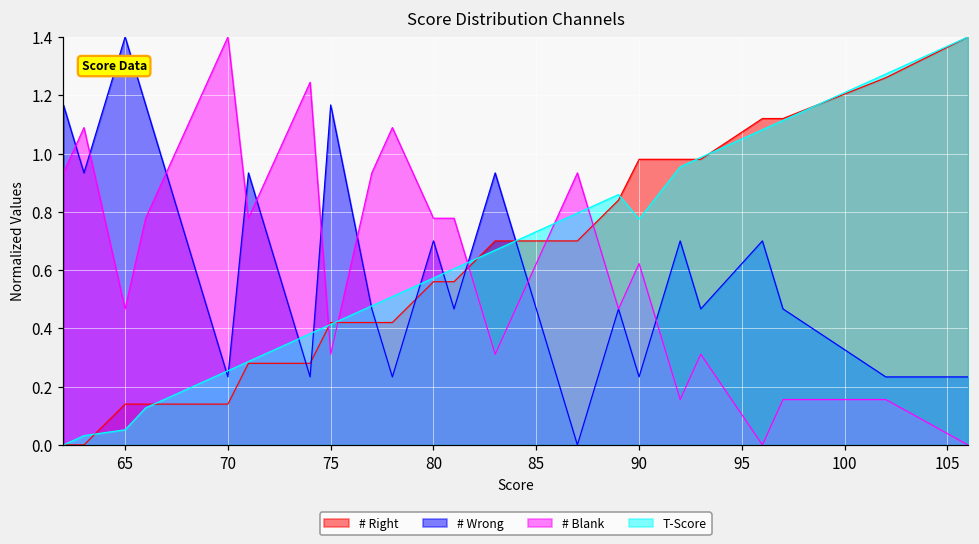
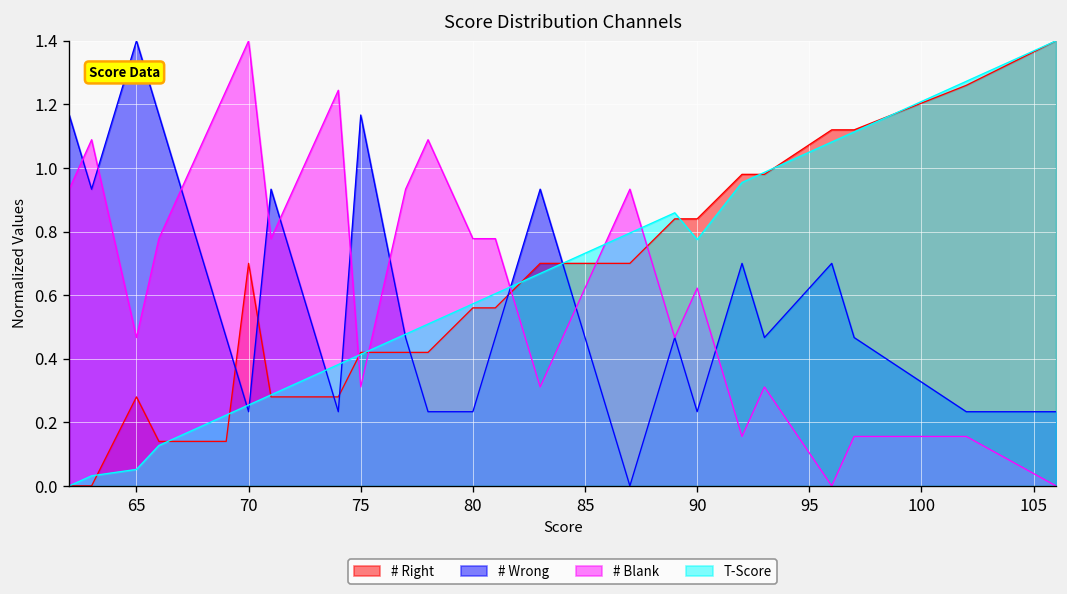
  {
    "# Right": {
-     "65": 0.14,
-     "70": 0.14,
+     "65": 0.28,
+     "70": 0.70,
      "80": 0.56,
-     "90": 0.98
+     "90": 0.84
    },
    "# Wrong": {
      "65": 1.40,
      "70": 0.23,
      "75": 1.17,
-     "80": 0.70,
+     "80": 0.23,
      "90": 0.23
    },
    "# Blank": {
      "65": 0.47,
      "70": 1.40,
      "75": 0.31,
      "80": 0.78,
      "90": 0.62
    },
    "T-Score": {
      "65": 0.05,
      "70": 0.25,
      "80": 0.57,
      "90": 0.77
    }
  }
